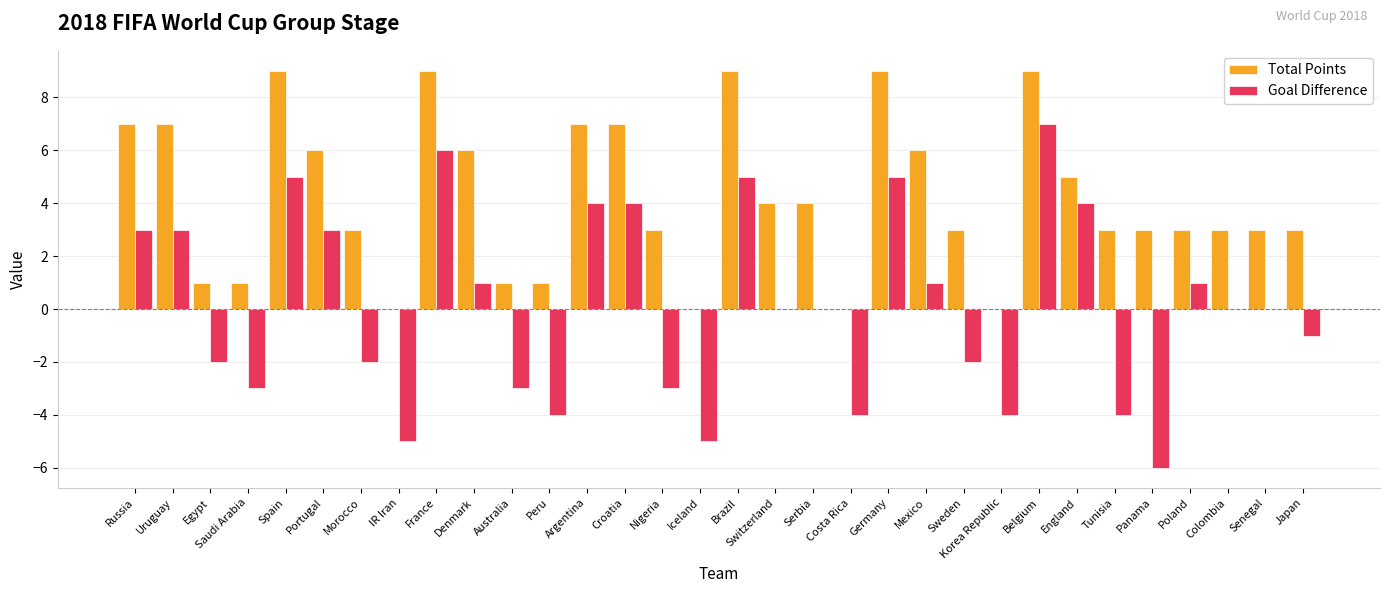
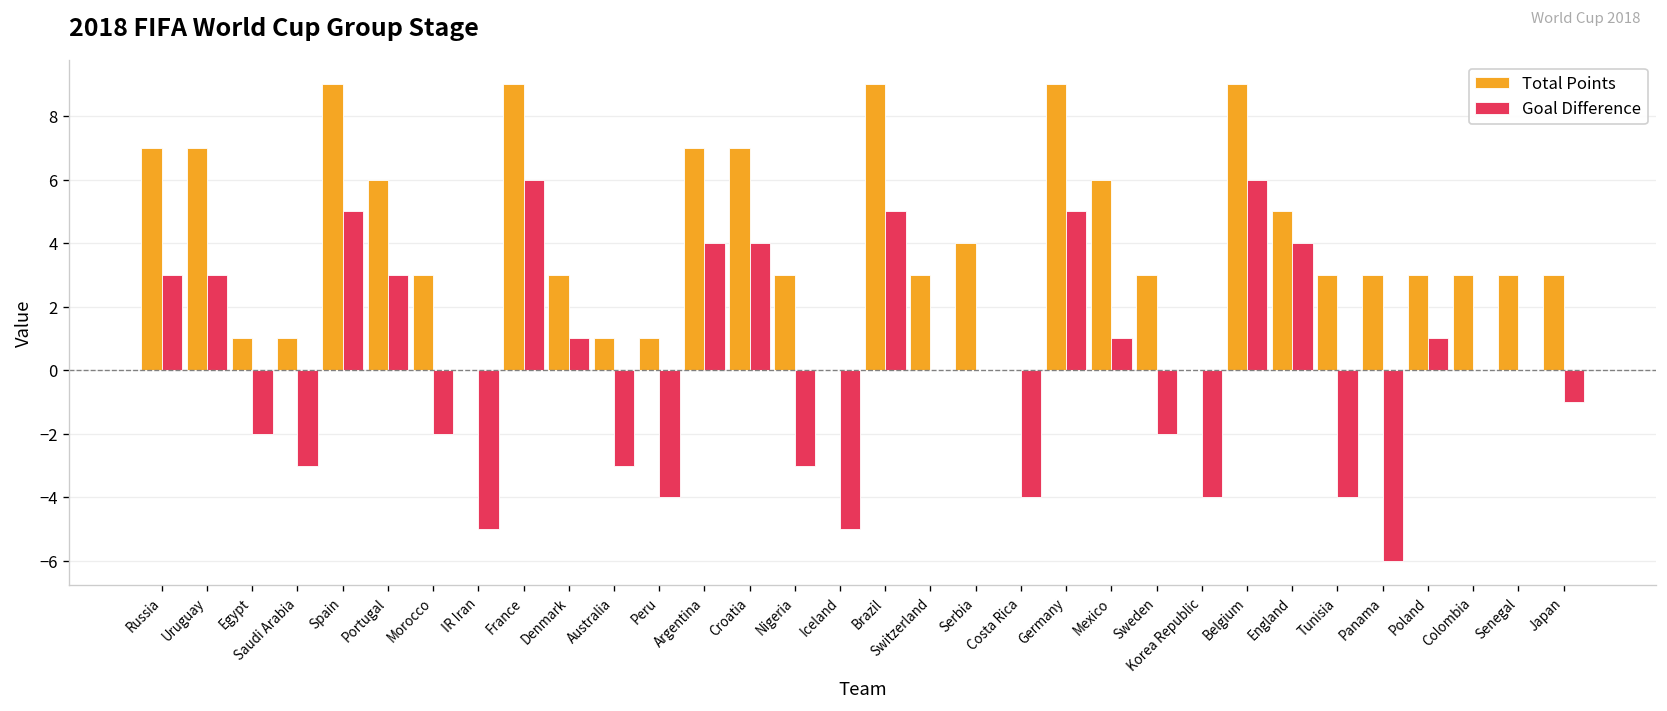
  {
    "Total Points": {
      "Russia": 7,
      "Uruguay": 7,
      "Egypt": 1,
      "Saudi Arabia": 1,
      "Spain": 9,
      "Portugal": 6,
      "Morocco": 3,
      "IR Iran": 0,
      "France": 9,
-     "Denmark": 6,
+     "Denmark": 3,
      "Australia": 1,
      "Peru": 1,
      "Argentina": 7,
      "Croatia": 7,
      "Nigeria": 3,
      "Iceland": 0,
      "Brazil": 9,
-     "Switzerland": 4,
+     "Switzerland": 3,
      "Serbia": 4,
      "Costa Rica": 0,
      "Germany": 9,
      "Mexico": 6,
      "Sweden": 3,
      "Korea Republic": 0,
      "Belgium": 9,
      "England": 5,
      "Tunisia": 3,
      "Panama": 3,
      "Poland": 3,
      "Colombia": 3,
      "Senegal": 3,
      "Japan": 3
    },
    "Goal Difference": {
      "Russia": 3,
      "Uruguay": 3,
      "Egypt": -2,
      "Saudi Arabia": -3,
      "Spain": 5,
      "Portugal": 3,
      "Morocco": -2,
      "IR Iran": -5,
      "France": 6,
      "Denmark": 1,
      "Australia": -3,
      "Peru": -4,
      "Argentina": 4,
      "Croatia": 4,
      "Nigeria": -3,
      "Iceland": -5,
      "Brazil": 5,
      "Switzerland": 0,
      "Serbia": 0,
      "Costa Rica": -4,
      "Germany": 5,
      "Mexico": 1,
      "Sweden": -2,
      "Korea Republic": -4,
-     "Belgium": 7,
+     "Belgium": 6,
      "England": 4,
      "Tunisia": -4,
      "Panama": -6,
      "Poland": 1,
      "Colombia": 0,
      "Senegal": 0,
      "Japan": -1
    }
  }
